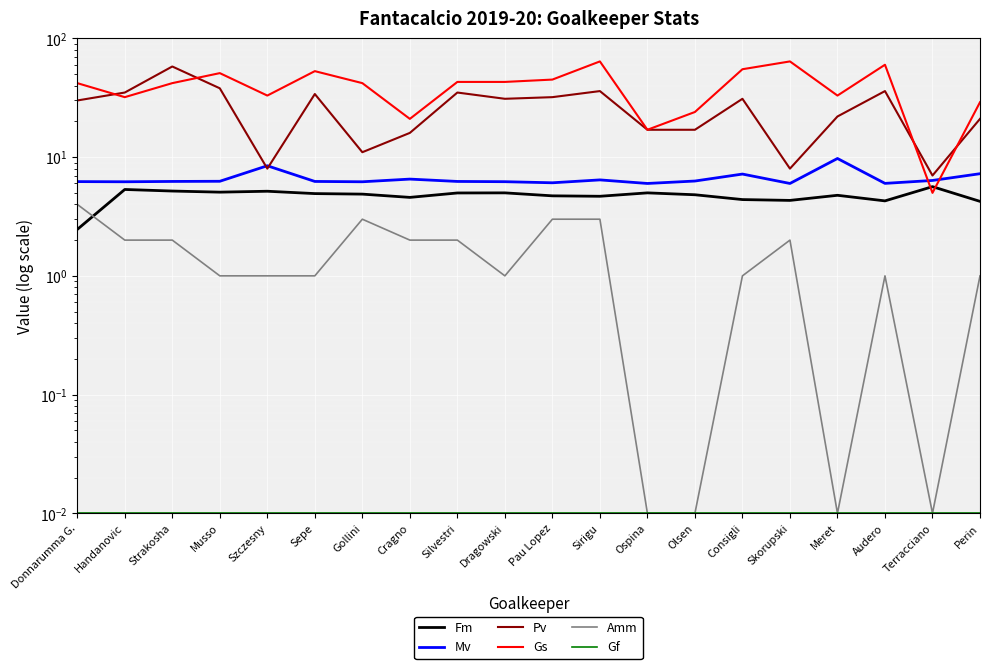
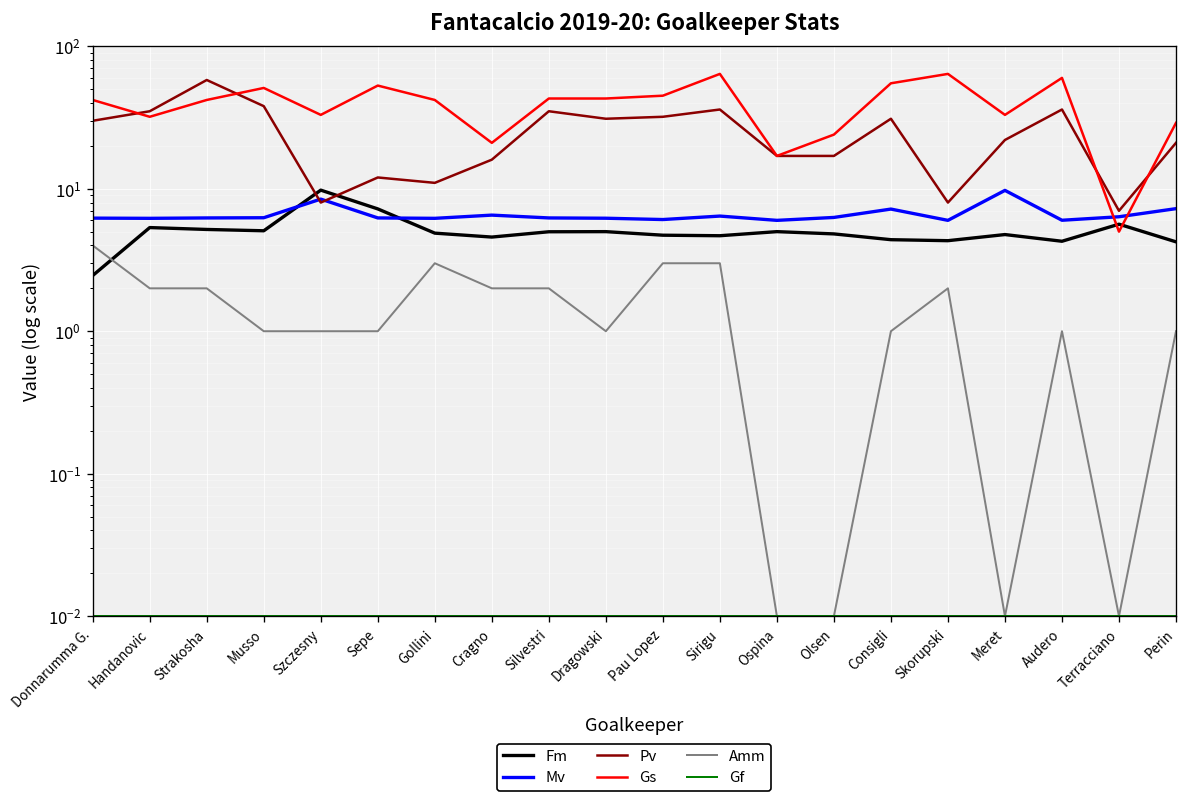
  {
    "Fm": {
      "Donnarumma G.": 2.5,
      "Handanovic": 5,
      "Strakosha": 5,
      "Musso": 5.1,
-     "Szczesny": 5,
-     "Sepe": 4.9,
+     "Szczesny": 10,
+     "Sepe": 7,
      "Gollini": 4.9,
      "Cragno": 4.6,
      "Silvestri": 5.0,
      "Dragowski": 5.0,
      "Pau Lopez": 4.7,
      "Sirigu": 4.7,
      "Ospina": 5.0,
      "Olsen": 4.8,
      "Consigli": 4.4,
      "Skorupski": 4.3,
      "Meret": 4.8,
      "Audero": 4.3,
      "Terracciano": 6,
      "Perin": 4.2
    },
    "Mv": {
      "Donnarumma G.": 6,
      "Handanovic": 6,
      "Strakosha": 6,
      "Musso": 6,
      "Szczesny": 8,
      "Sepe": 6,
      "Gollini": 6,
      "Cragno": 7,
      "Silvestri": 6,
      "Dragowski": 6,
      "Pau Lopez": 6,
      "Sirigu": 6,
      "Ospina": 6,
      "Olsen": 6,
      "Consigli": 7,
      "Skorupski": 6,
      "Meret": 10,
      "Audero": 6,
      "Terracciano": 6,
      "Perin": 7
    },
    "Pv": {
      "Donnarumma G.": 30,
      "Handanovic": 35,
      "Strakosha": 60,
      "Musso": 38,
      "Szczesny": 8,
-     "Sepe": 34,
+     "Sepe": 12,
      "Gollini": 11,
      "Cragno": 16,
      "Silvestri": 35,
      "Dragowski": 31,
      "Pau Lopez": 32,
      "Sirigu": 36,
      "Olsen": 17,
      "Consigli": 31,
      "Skorupski": 8,
      "Meret": 22,
      "Audero": 36,
      "Terracciano": 7,
      "Perin": 21
    },
    "Gs": {
      "Donnarumma G.": 42,
      "Handanovic": 32,
      "Strakosha": 42,
      "Musso": 51,
      "Szczesny": 33,
      "Sepe": 50,
      "Gollini": 42,
      "Cragno": 21,
      "Silvestri": 43,
      "Dragowski": 43,
      "Pau Lopez": 45,
      "Sirigu": 60,
      "Olsen": 24,
      "Consigli": 60,
      "Skorupski": 60,
      "Meret": 33,
      "Audero": 60,
      "Terracciano": 5.0,
      "Perin": 29
    },
    "Amm": {
      "Donnarumma G.": 4.0,
      "Handanovic": 2.0,
      "Strakosha": 2.0,
      "Musso": 1.0,
      "Szczesny": 1.0,
      "Sepe": 1.0,
      "Gollini": 3.0,
      "Cragno": 2.0,
      "Silvestri": 2.0,
      "Dragowski": 1.0,
      "Pau Lopez": 3.0,
      "Sirigu": 3.0,
      "Consigli": 1.0,
      "Skorupski": 2.0,
      "Audero": 1.0,
      "Perin": 1.0
    },
    "Gf": {
      "Donnarumma G.": 0.010,
      "Handanovic": 0.010,
      "Strakosha": 0.010,
      "Musso": 0.010,
      "Szczesny": 0.010,
      "Sepe": 0.010,
      "Gollini": 0.010,
      "Cragno": 0.010,
      "Silvestri": 0.010,
      "Dragowski": 0.010,
      "Pau Lopez": 0.010,
      "Sirigu": 0.010,
      "Consigli": 0.010,
      "Skorupski": 0.010,
      "Audero": 0.010,
      "Perin": 0.010
    }
  }
